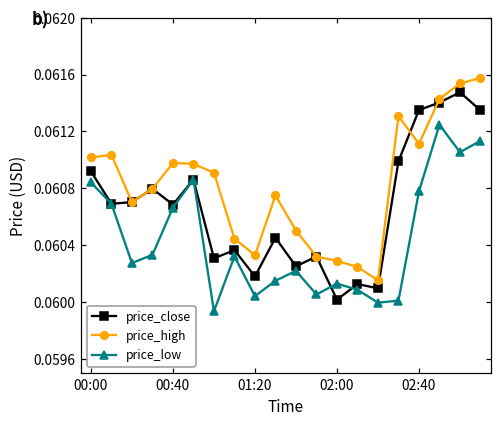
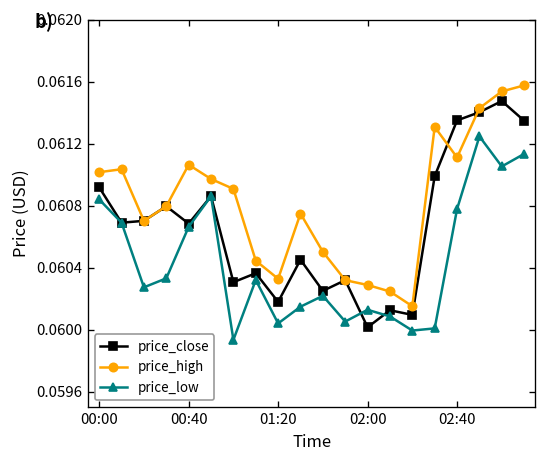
  {
    "price_close": {
      "00:00": 0.06092,
      "00:40": 0.06068,
      "01:20": 0.06018,
      "02:00": 0.06002,
      "02:40": 0.06135
    },
    "price_high": {
      "00:00": 0.06102,
-     "00:40": 0.06098,
+     "00:40": 0.06106,
      "01:20": 0.06033,
      "02:00": 0.06029,
      "02:40": 0.06111
    },
    "price_low": {
      "00:00": 0.06084,
      "00:40": 0.06066,
      "01:20": 0.06004,
      "02:00": 0.06013,
      "02:40": 0.06078
    }
  }
